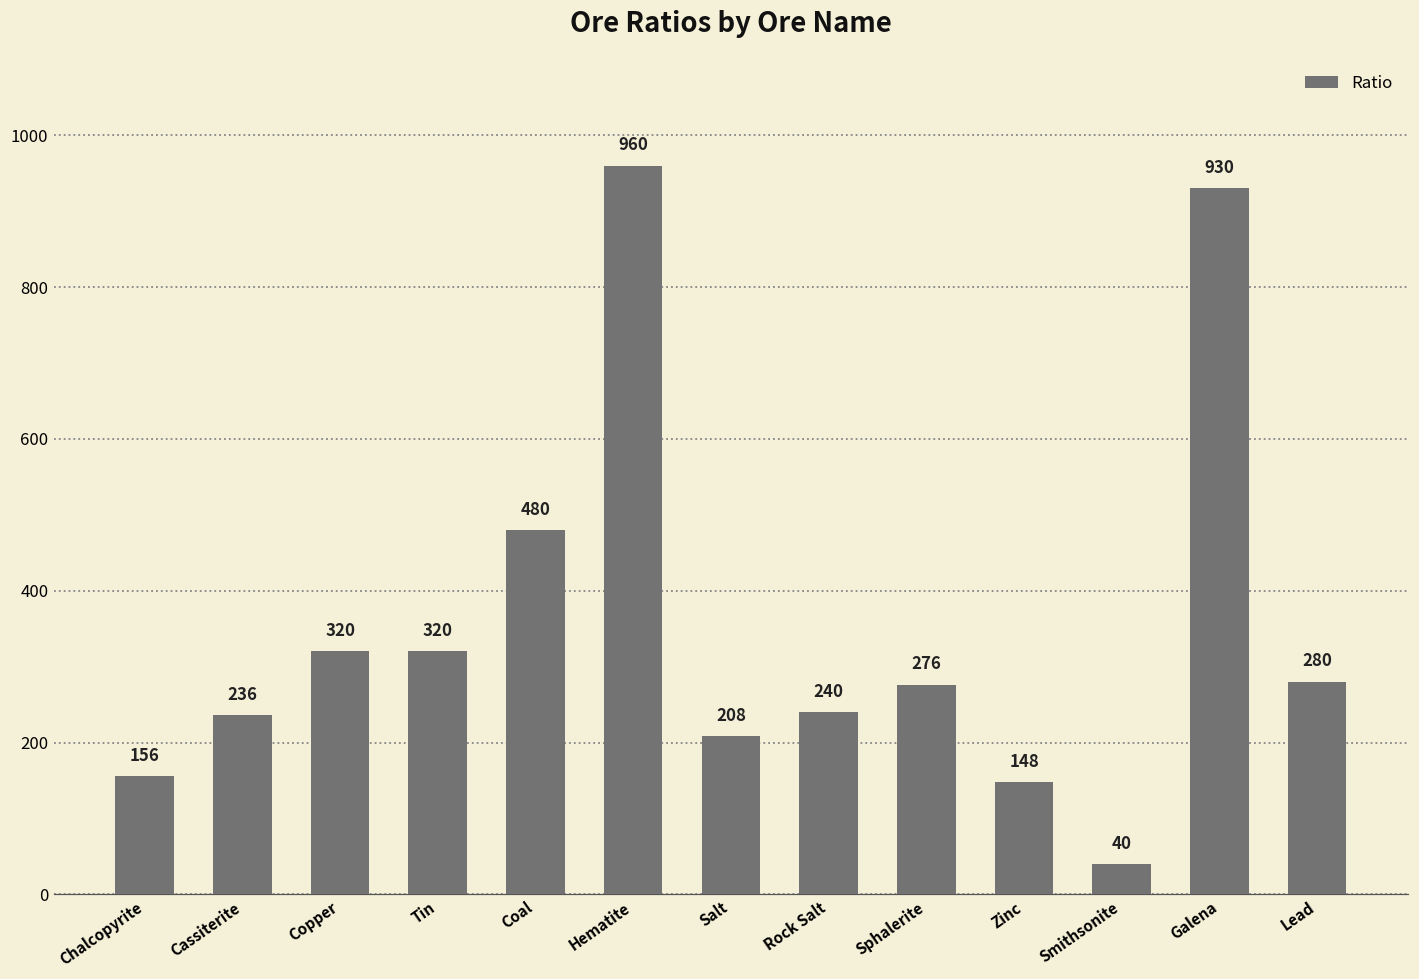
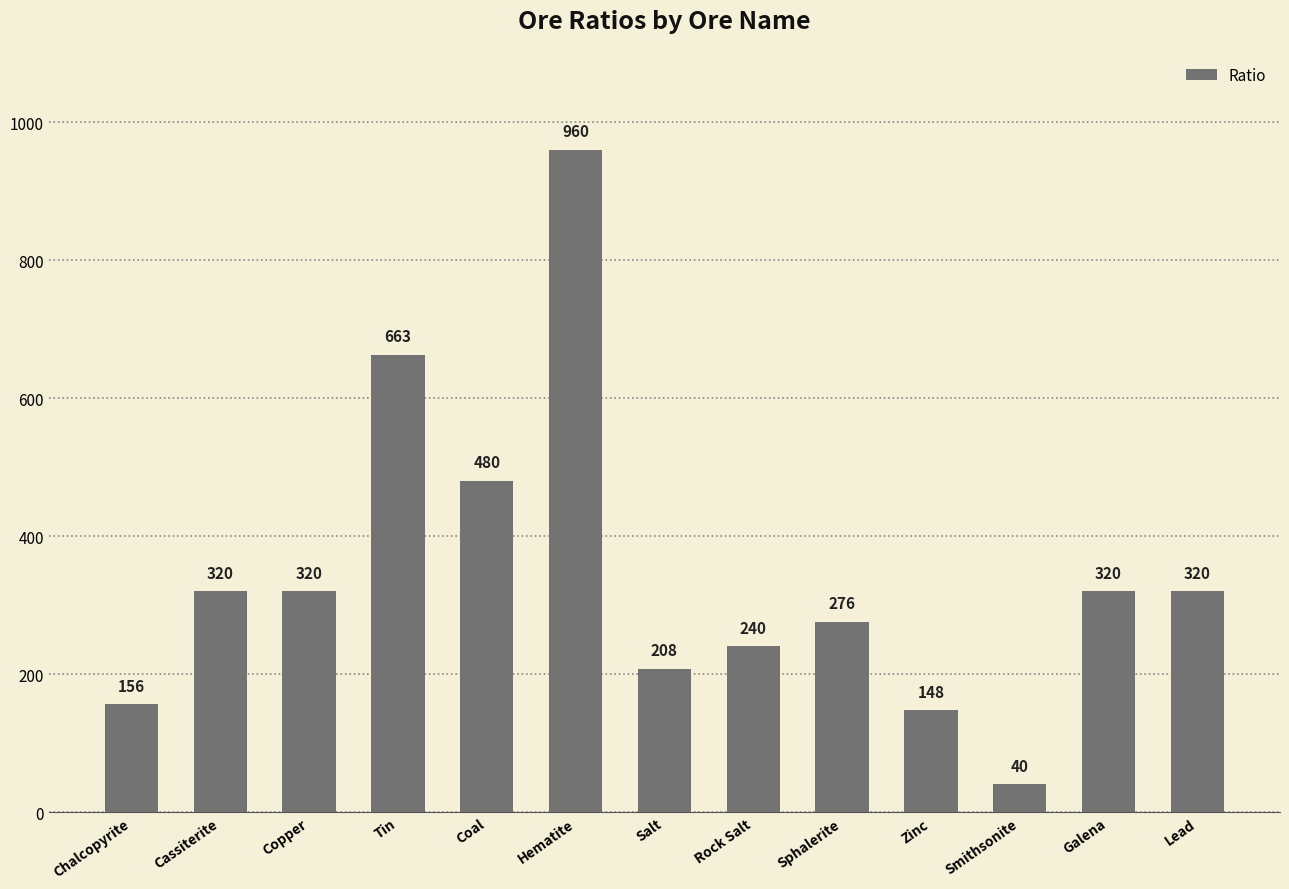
  {
    "Chalcopyrite": 156,
-   "Cassiterite": 236,
+   "Cassiterite": 320,
    "Copper": 320,
-   "Tin": 320,
+   "Tin": 663,
    "Coal": 480,
    "Hematite": 960,
    "Salt": 208,
    "Rock Salt": 240,
    "Sphalerite": 276,
    "Zinc": 148,
    "Smithsonite": 40,
-   "Galena": 930,
-   "Lead": 280
+   "Galena": 320,
+   "Lead": 320
  }
